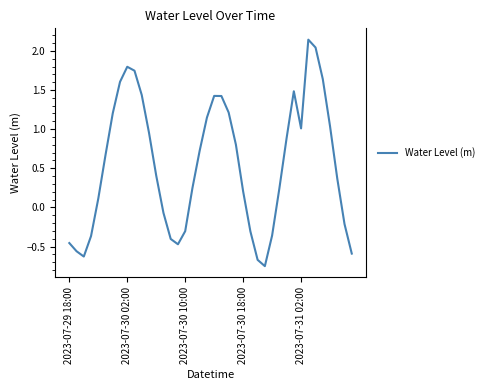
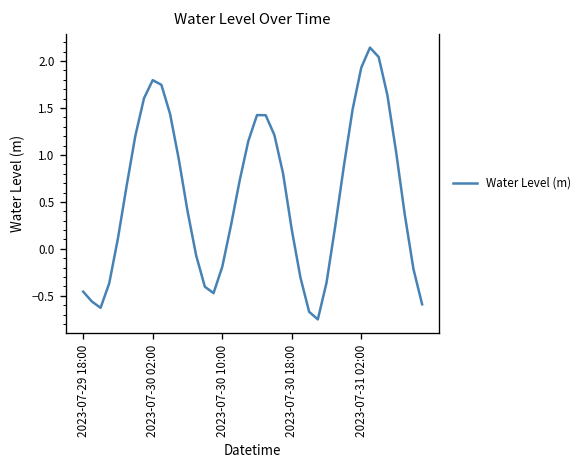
  {
    "2023-07-29 18:00": -0.5,
    "2023-07-30 02:00": 1.8,
-   "2023-07-30 10:00": -0.3,
+   "2023-07-30 10:00": -0.2,
    "2023-07-30 18:00": 0.2,
-   "2023-07-31 02:00": 1.0
+   "2023-07-31 02:00": 1.9
  }
